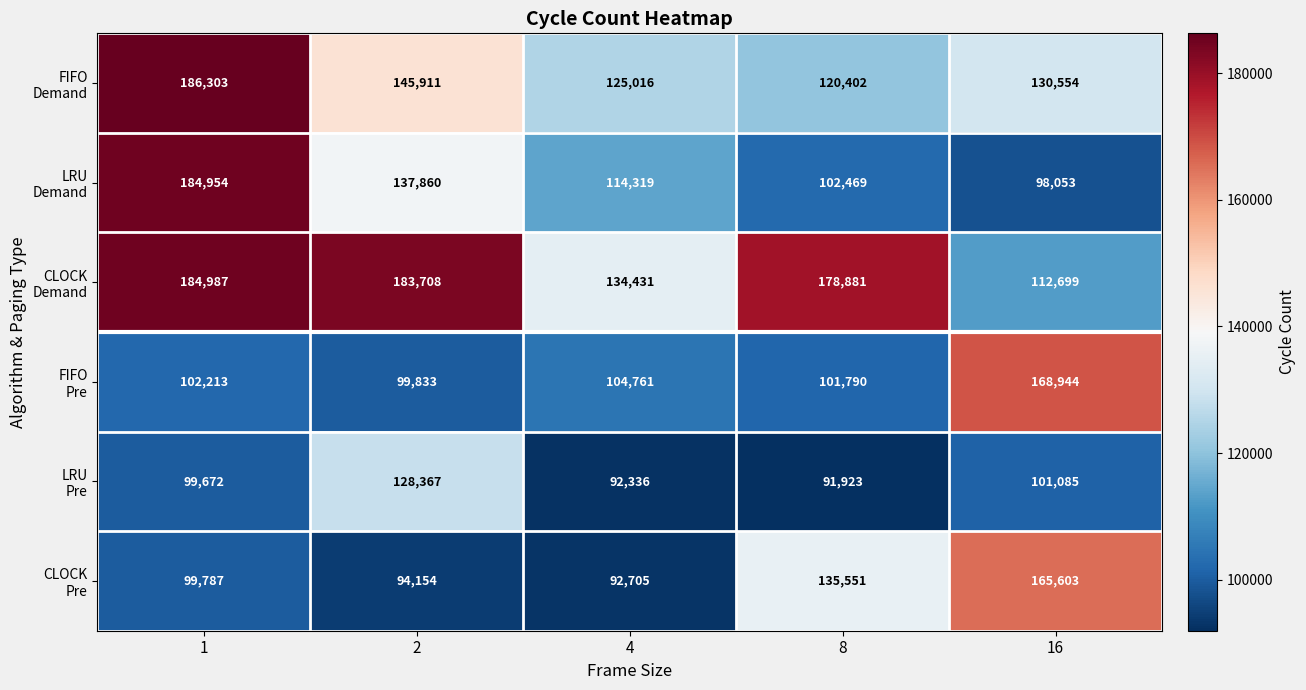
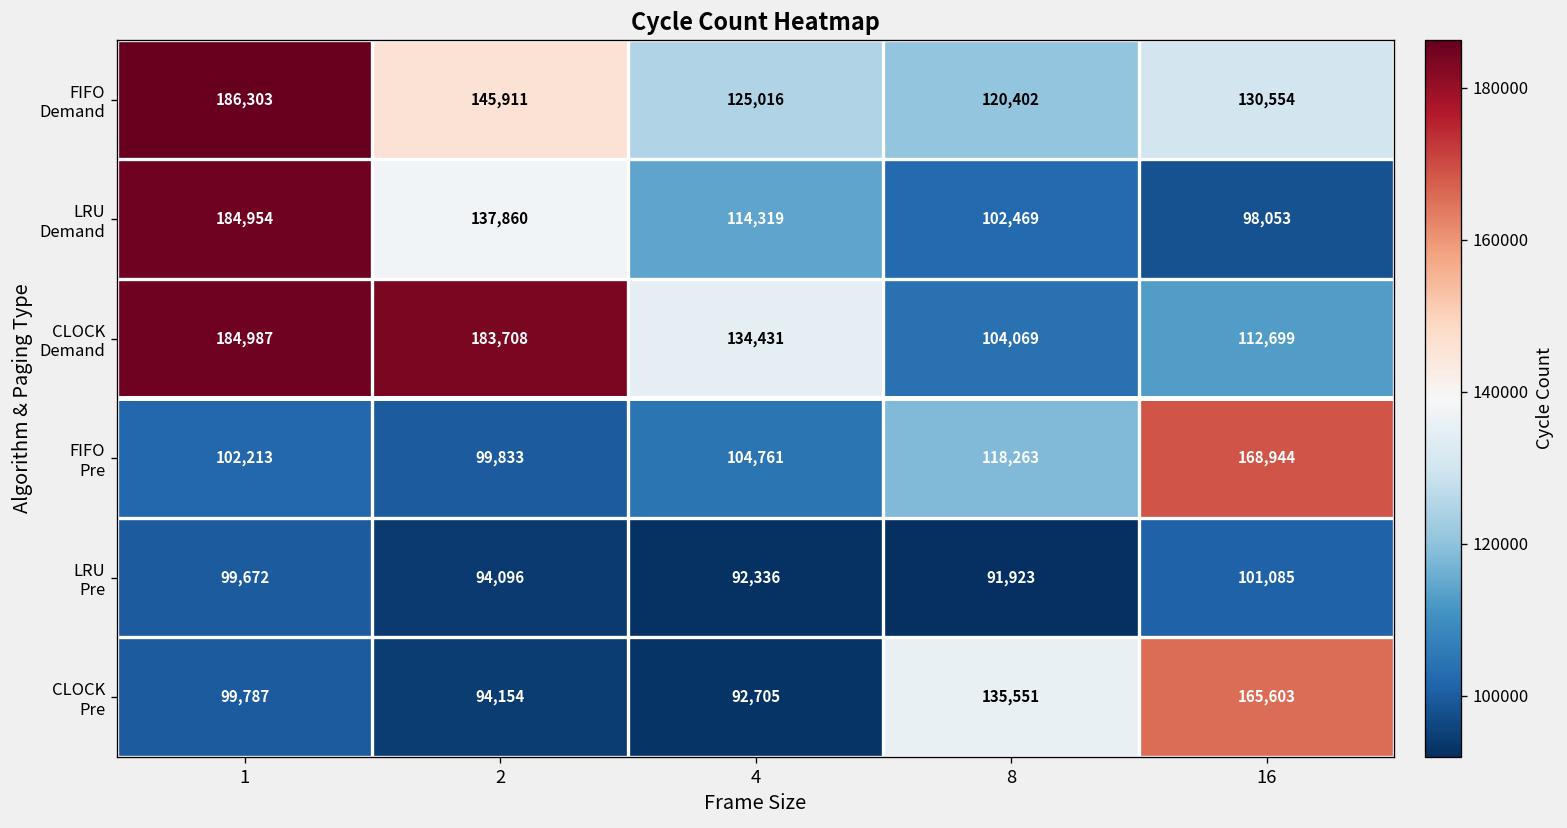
  {
    "FIFO Demand": {
      "1": "186,303",
      "2": "145,911",
      "4": "125,016",
      "8": "120,402",
      "16": "130,554"
    },
    "LRU Demand": {
      "1": "184,954",
      "2": "137,860",
      "4": "114,319",
      "8": "102,469",
      "16": "98,053"
    },
    "CLOCK Demand": {
      "1": "184,987",
      "2": "183,708",
      "4": "134,431",
-     "8": "178,881",
+     "8": "104,069",
      "16": "112,699"
    },
    "FIFO Pre": {
      "1": "102,213",
      "2": "99,833",
      "4": "104,761",
-     "8": "101,790",
+     "8": "118,263",
      "16": "168,944"
    },
    "LRU Pre": {
      "1": "99,672",
-     "2": "128,367",
+     "2": "94,096",
      "4": "92,336",
      "8": "91,923",
      "16": "101,085"
    },
    "CLOCK Pre": {
      "1": "99,787",
      "2": "94,154",
      "4": "92,705",
      "8": "135,551",
      "16": "165,603"
    }
  }
